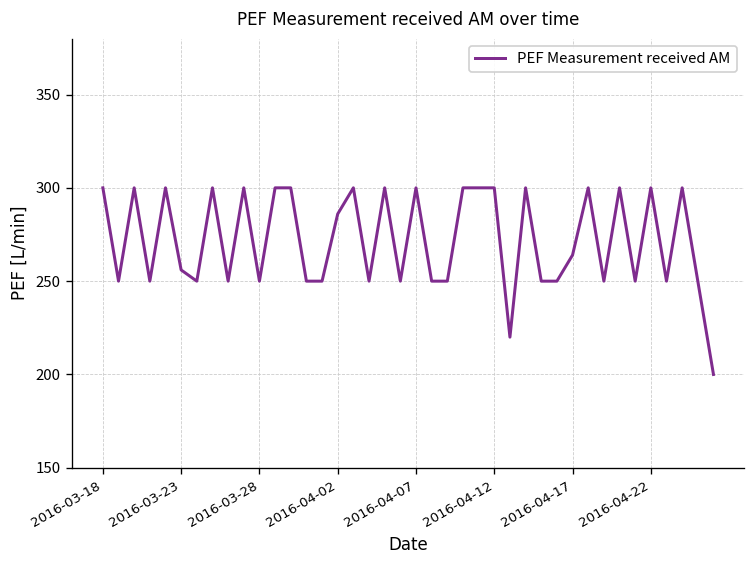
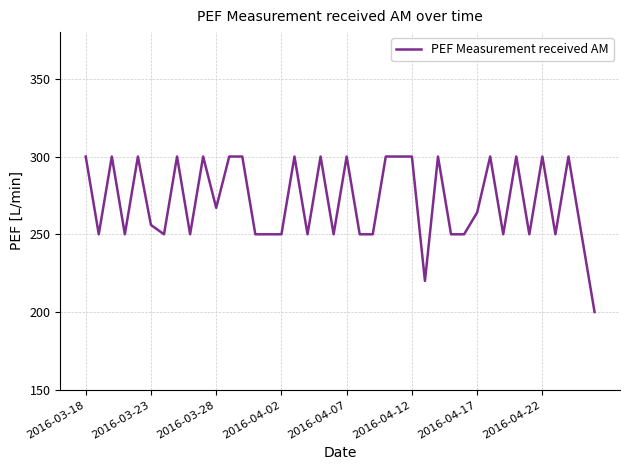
  {
    "2016-03-18": 300,
    "2016-03-23": 256,
-   "2016-03-28": 250,
-   "2016-04-02": 286,
+   "2016-03-28": 267,
+   "2016-04-02": 250,
    "2016-04-07": 300,
    "2016-04-12": 300,
    "2016-04-17": 264,
    "2016-04-22": 300
  }
